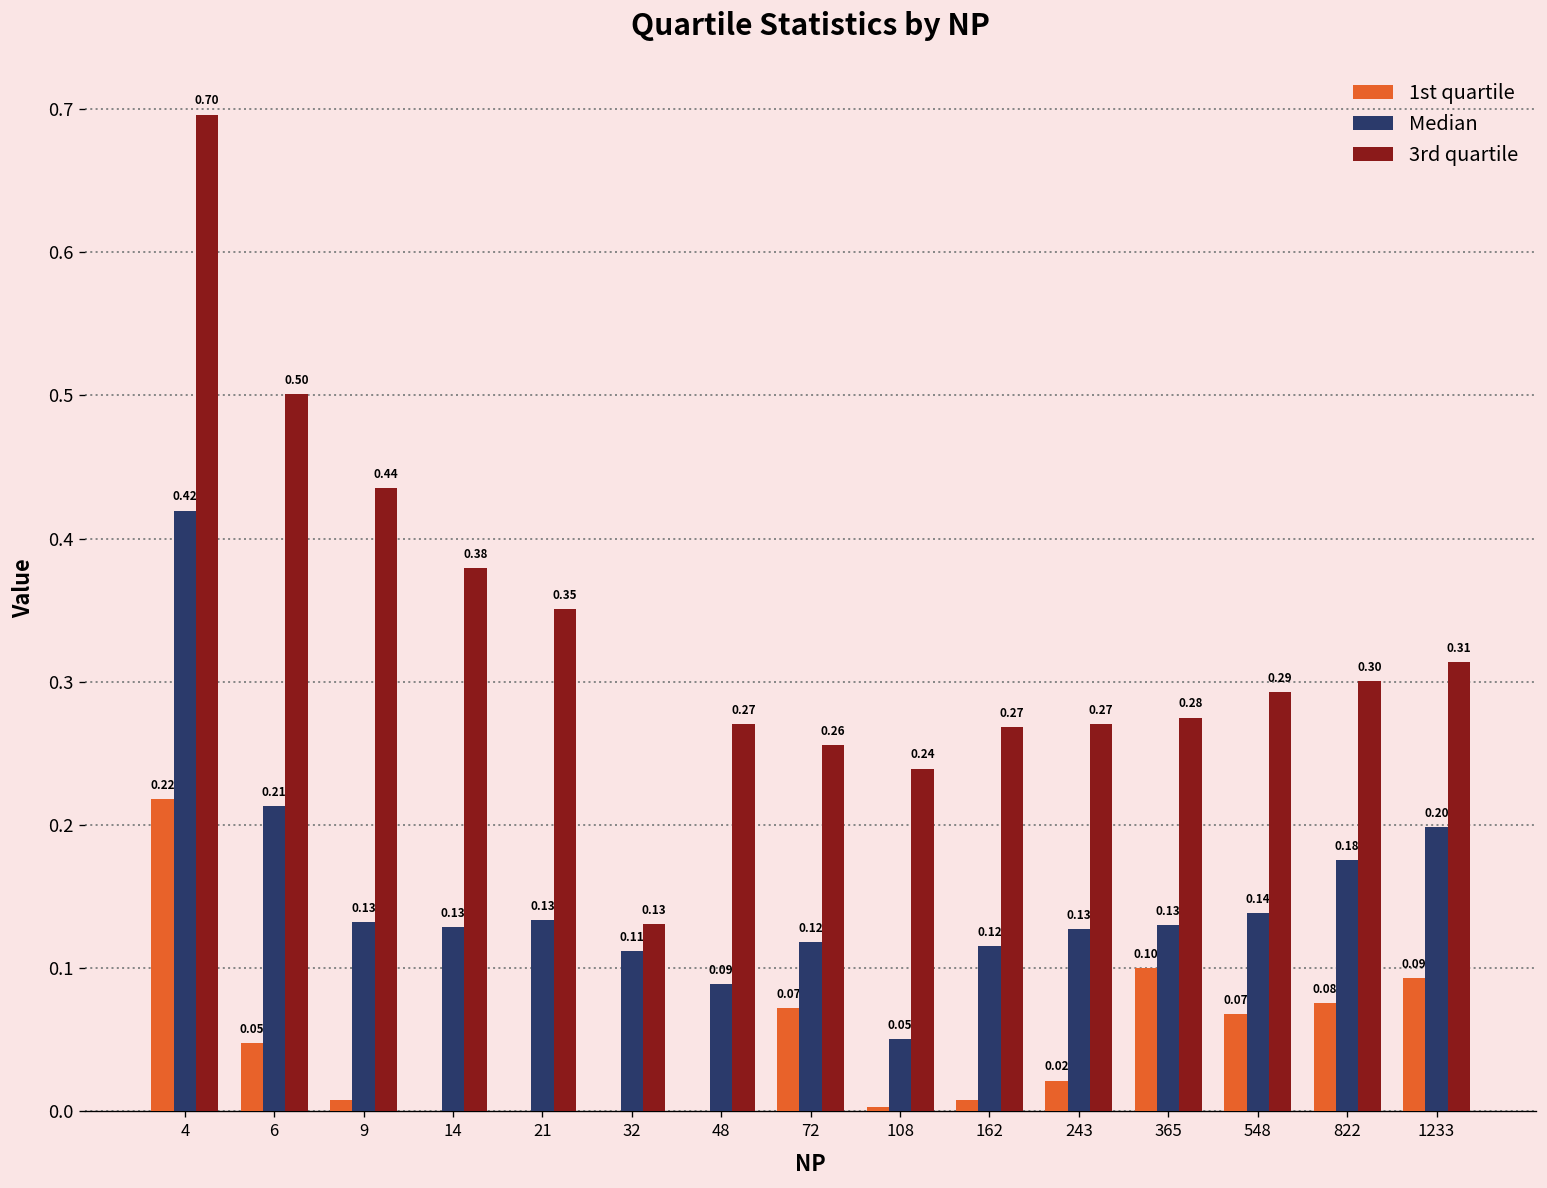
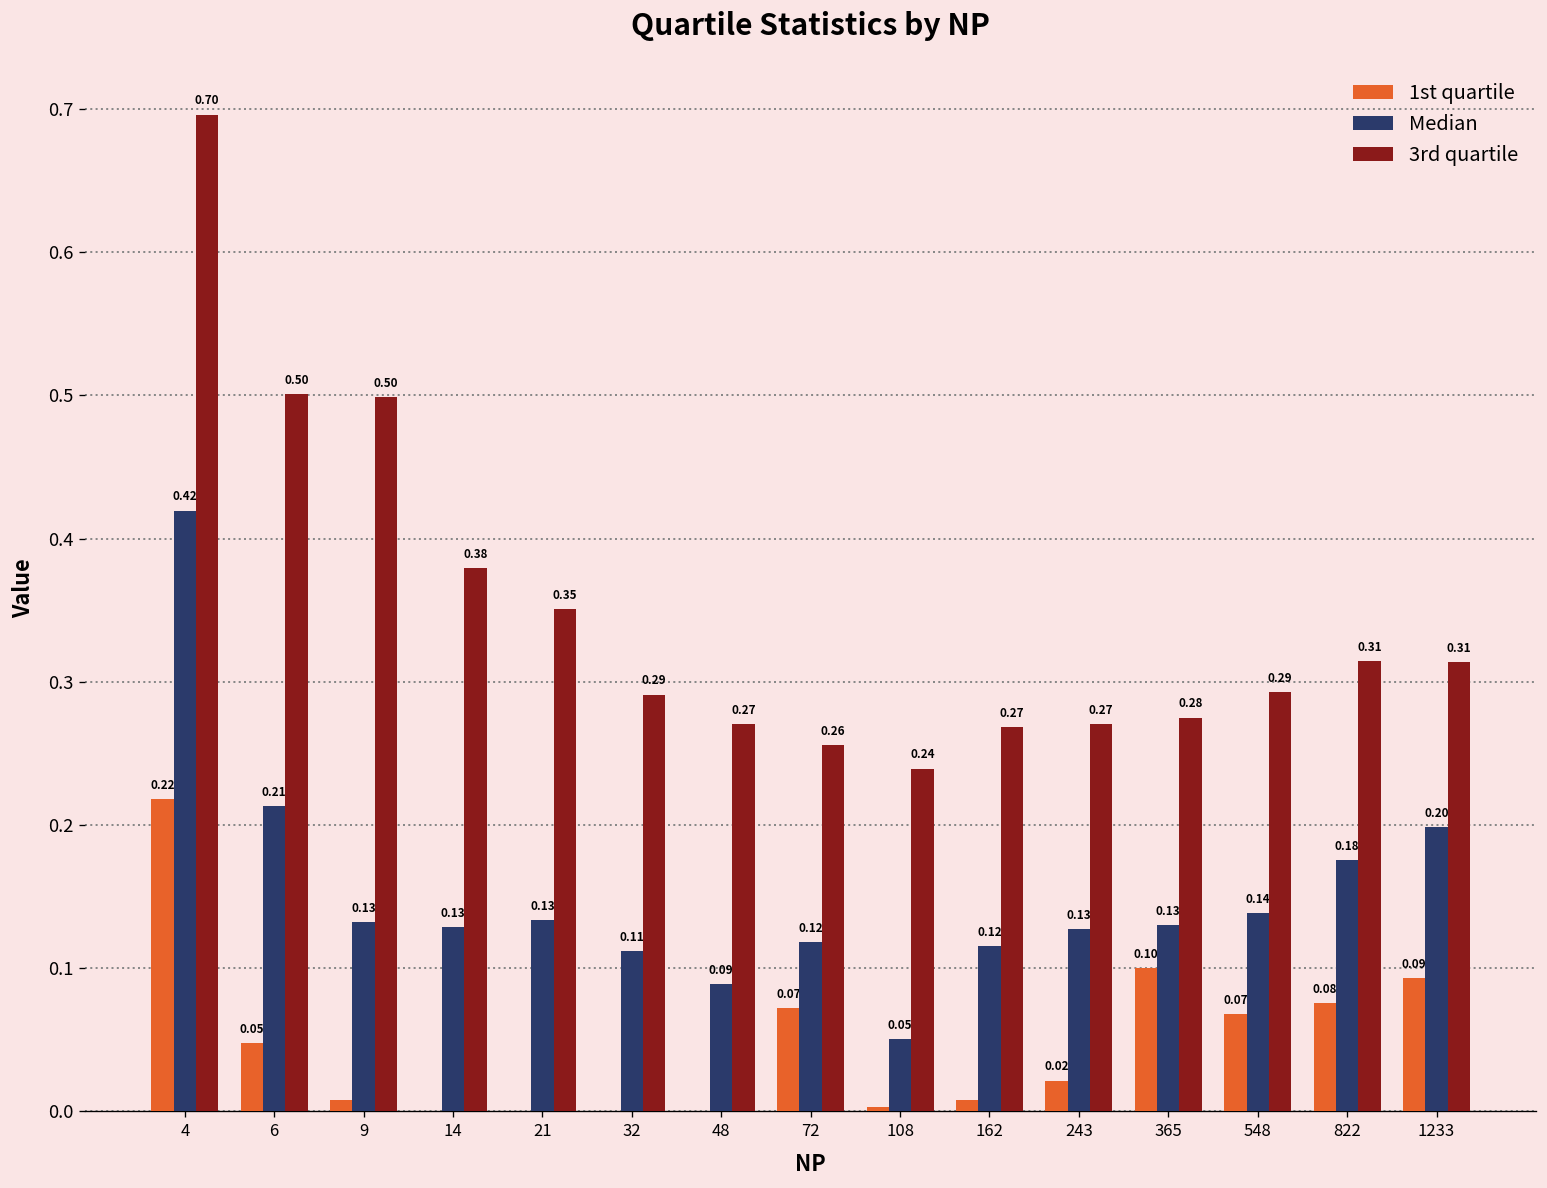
  {
    "1st quartile": {
      "4": 0.22,
      "6": 0.05,
      "72": 0.07,
      "243": 0.02,
      "365": 0.10,
      "548": 0.07,
      "822": 0.08,
      "1233": 0.09
    },
    "Median": {
      "4": 0.42,
      "6": 0.21,
      "9": 0.13,
      "14": 0.13,
      "21": 0.13,
      "32": 0.11,
      "48": 0.09,
      "72": 0.12,
      "108": 0.05,
      "162": 0.12,
      "243": 0.13,
      "365": 0.13,
      "548": 0.14,
      "822": 0.18,
      "1233": 0.20
    },
    "3rd quartile": {
      "4": 0.70,
      "6": 0.50,
-     "9": 0.44,
+     "9": 0.50,
      "14": 0.38,
      "21": 0.35,
-     "32": 0.13,
+     "32": 0.29,
      "48": 0.27,
      "72": 0.26,
      "108": 0.24,
      "162": 0.27,
      "243": 0.27,
      "365": 0.28,
      "548": 0.29,
-     "822": 0.30,
+     "822": 0.31,
      "1233": 0.31
    }
  }
